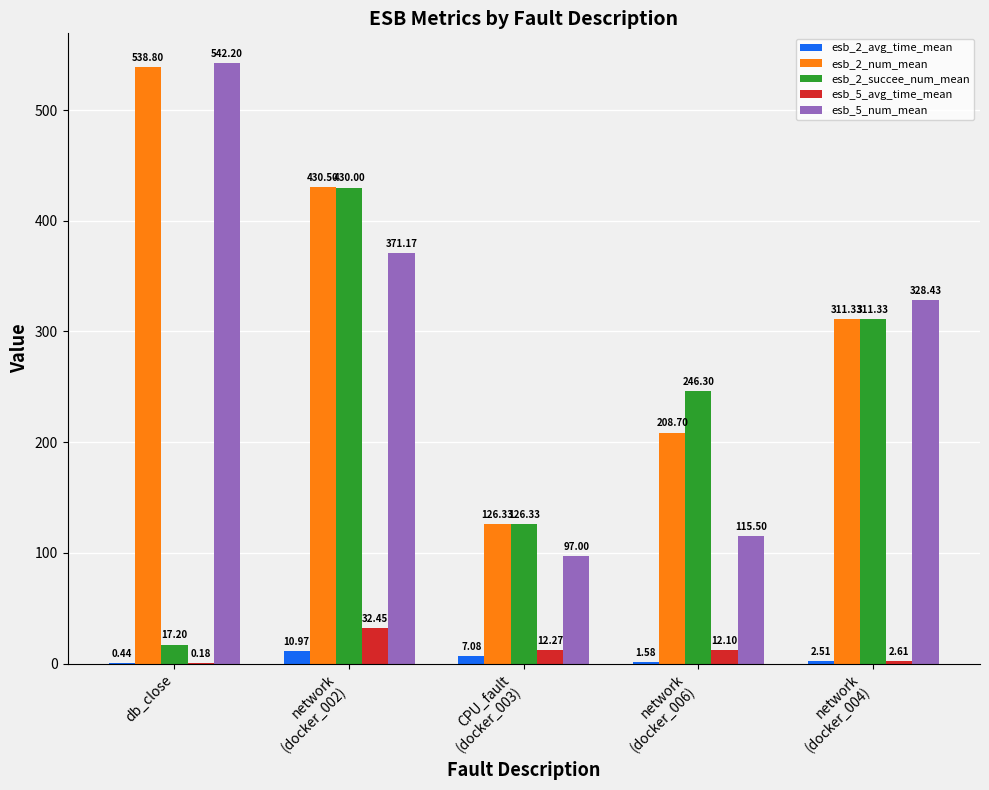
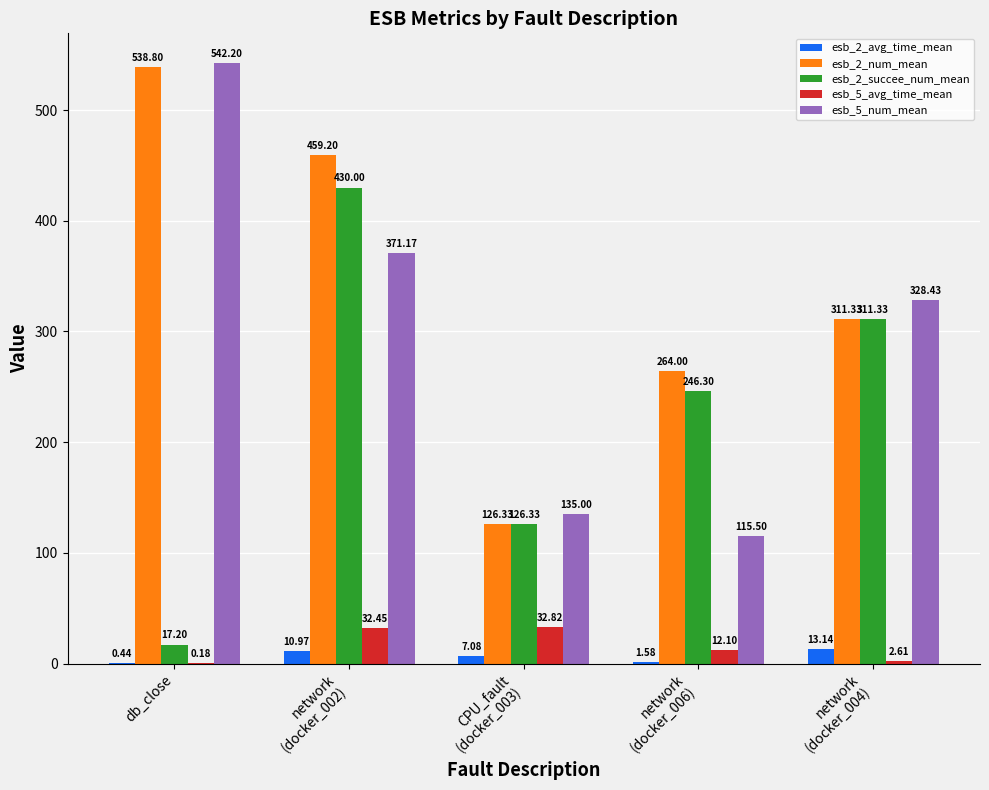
  {
    "esb_2_avg_time_mean": {
      "db_close": 0.44,
      "network (docker_002)": 10.97,
      "CPU_fault (docker_003)": 7.08,
      "network (docker_006)": 1.58,
-     "network (docker_004)": 2.51
+     "network (docker_004)": 13.14
    },
    "esb_2_num_mean": {
      "db_close": 538.80,
-     "network (docker_002)": 430.50,
-     "network (docker_006)": 208.70
+     "network (docker_002)": 459.20,
+     "network (docker_006)": 264.00
    },
    "esb_2_succee_num_mean": {
      "db_close": 17.20,
      "network (docker_002)": 430.00,
      "network (docker_006)": 246.30
    },
    "esb_5_avg_time_mean": {
      "db_close": 0.18,
      "network (docker_002)": 32.45,
-     "CPU_fault (docker_003)": 12.27,
+     "CPU_fault (docker_003)": 32.82,
      "network (docker_006)": 12.10,
      "network (docker_004)": 2.61
    },
    "esb_5_num_mean": {
      "db_close": 542.20,
      "network (docker_002)": 371.17,
-     "CPU_fault (docker_003)": 97.00,
+     "CPU_fault (docker_003)": 135.00,
      "network (docker_006)": 115.50,
      "network (docker_004)": 328.43
    }
  }
